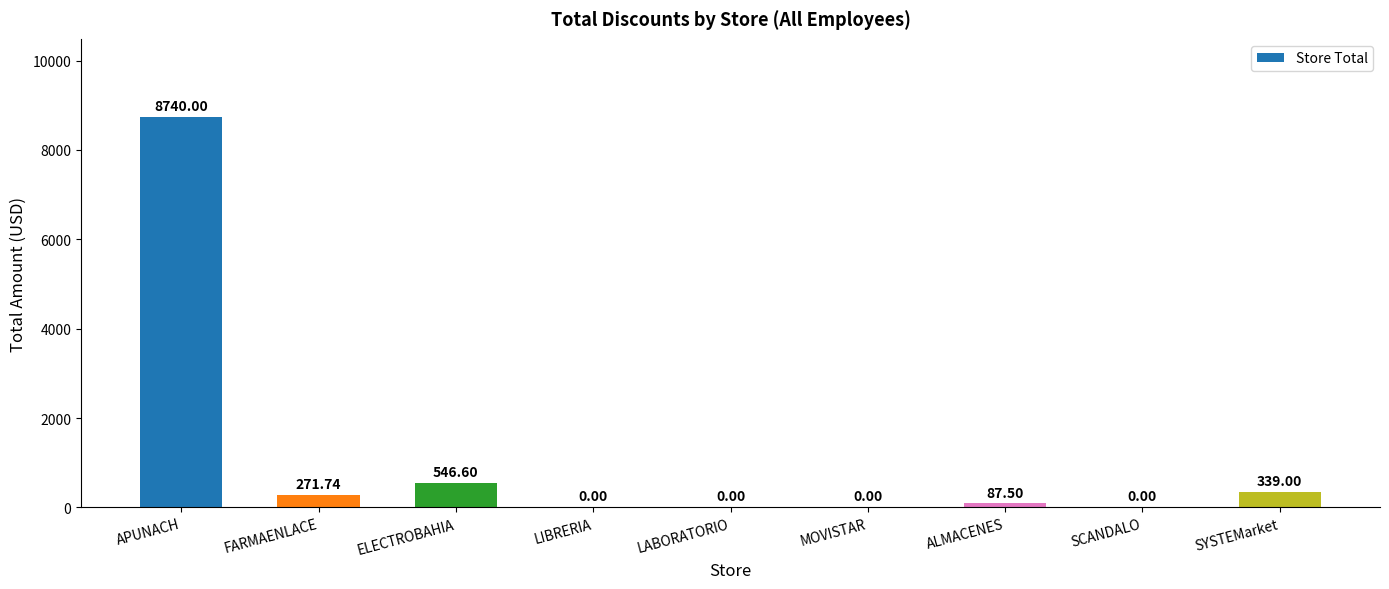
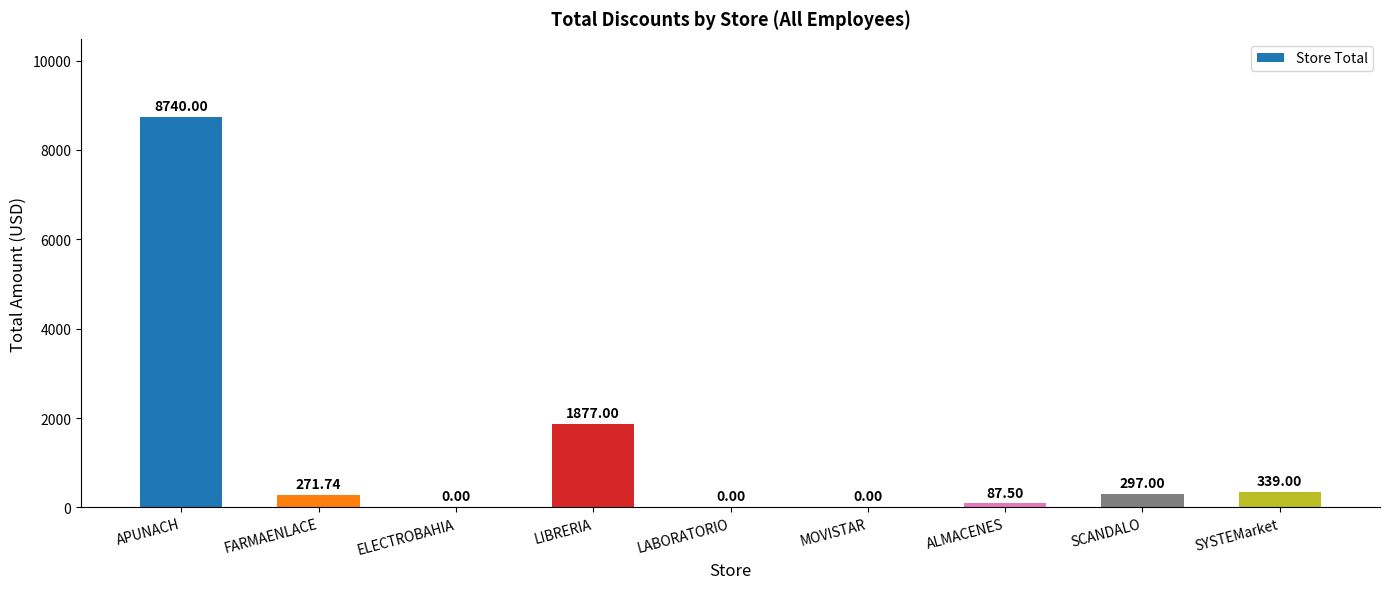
  {
    "APUNACH": 8740.00,
    "FARMAENLACE": 271.74,
-   "ELECTROBAHIA": 546.60,
-   "LIBRERIA": 0.00,
+   "ELECTROBAHIA": 0.00,
+   "LIBRERIA": 1877.00,
    "LABORATORIO": 0.00,
    "MOVISTAR": 0.00,
    "ALMACENES": 87.50,
-   "SCANDALO": 0.00,
+   "SCANDALO": 297.00,
    "SYSTEMarket": 339.00
  }
